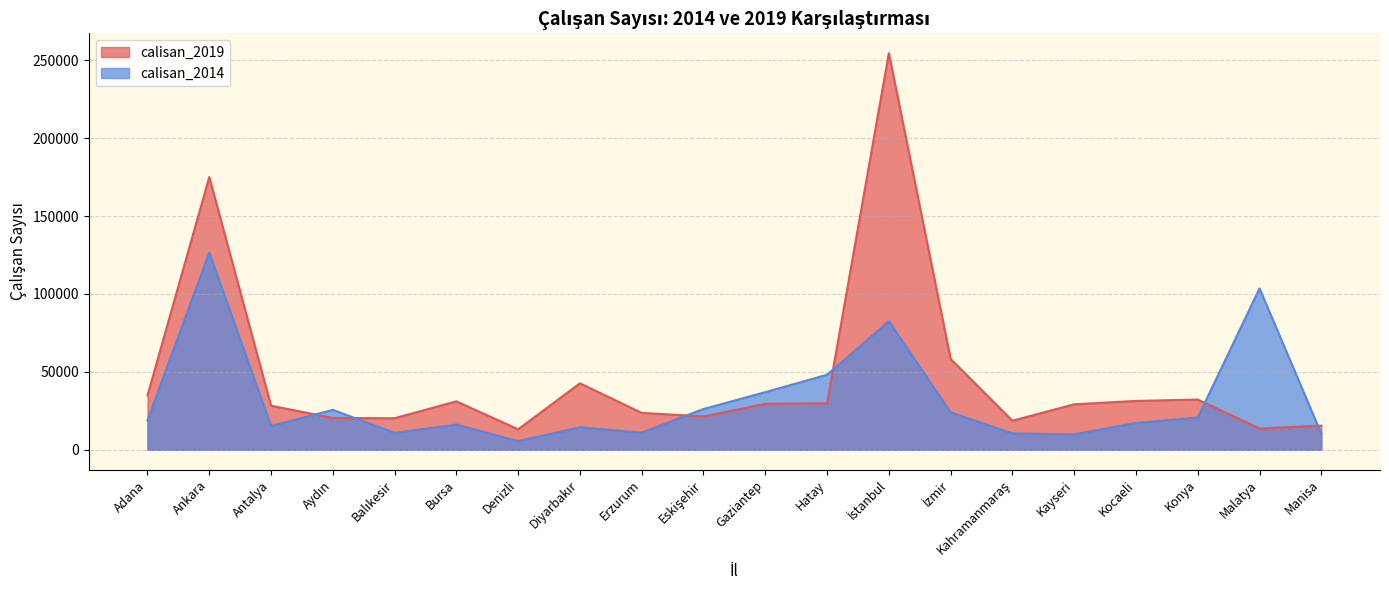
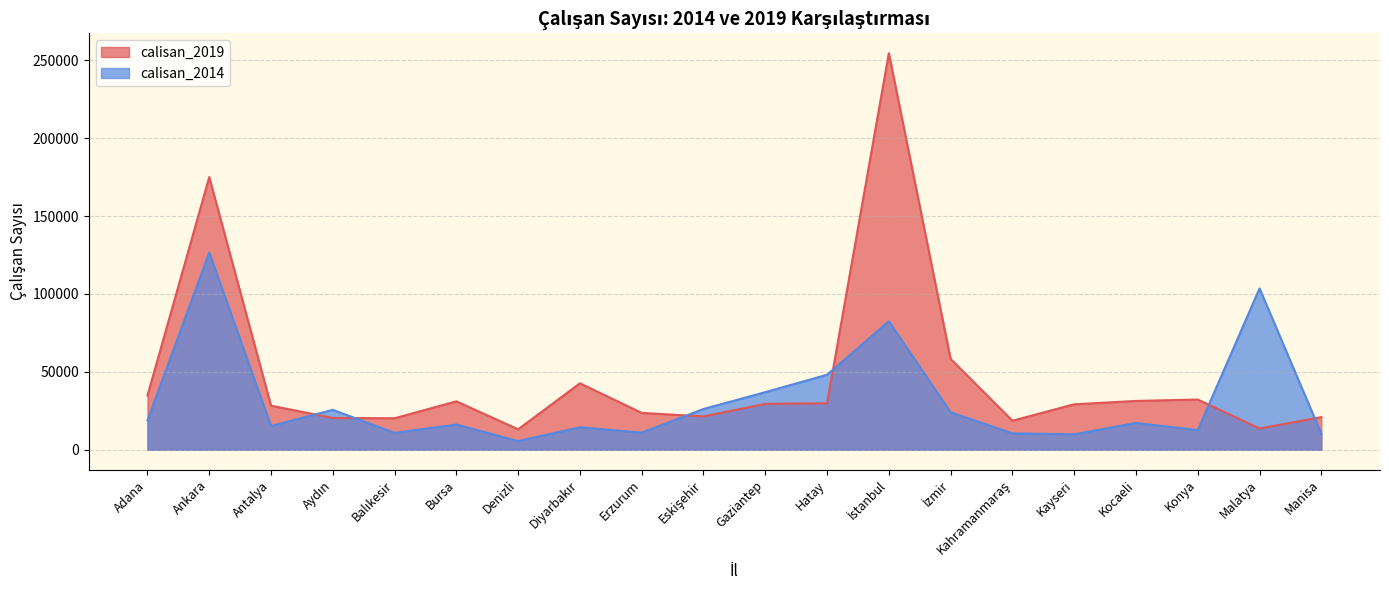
  {
    "calisan_2019": {
      "Adana": 35000,
      "Ankara": 175000,
      "Antalya": 28000,
      "Aydın": 20000,
      "Balıkesir": 20000,
      "Bursa": 31000,
      "Denizli": 13000,
      "Diyarbakır": 43000,
      "Erzurum": 24000,
      "Eskişehir": 21000,
      "Gaziantep": 29000,
      "Hatay": 30000,
      "İstanbul": 255000,
      "İzmir": 58000,
      "Kahramanmaraş": 19000,
      "Kayseri": 29000,
      "Kocaeli": 31000,
      "Konya": 32000,
      "Malatya": 14000,
-     "Manisa": 15000
+     "Manisa": 21000
    },
    "calisan_2014": {
      "Adana": 19000,
      "Ankara": 127000,
      "Antalya": 15000,
      "Aydın": 26000,
      "Balıkesir": 11000,
      "Bursa": 16000,
      "Denizli": 6000,
      "Diyarbakır": 14000,
      "Erzurum": 11000,
      "Eskişehir": 26000,
      "Gaziantep": 37000,
      "Hatay": 48000,
      "İstanbul": 82000,
      "İzmir": 24000,
      "Kahramanmaraş": 11000,
      "Kayseri": 10000,
      "Kocaeli": 17000,
-     "Konya": 21000,
+     "Konya": 13000,
      "Malatya": 104000,
      "Manisa": 10000
    }
  }
